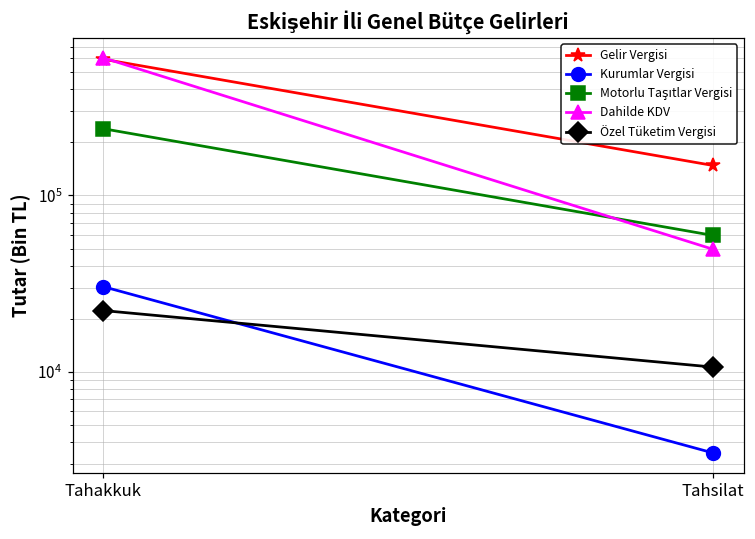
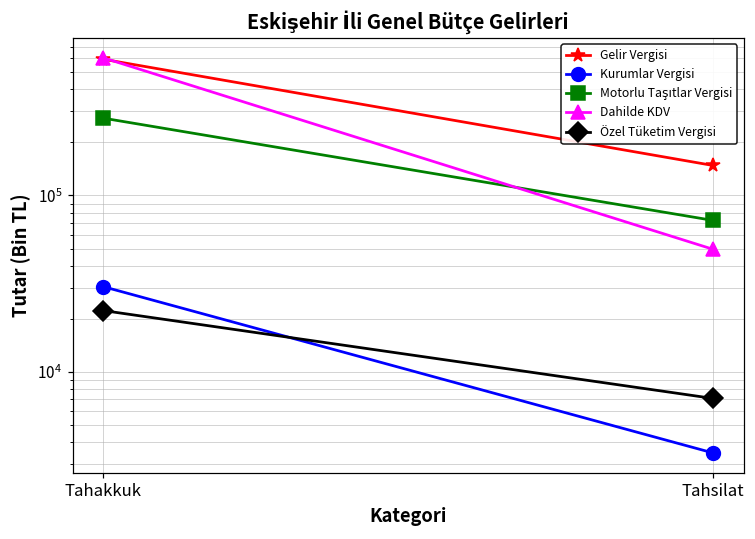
  {
    "Gelir Vergisi": {
      "Tahsilat": 150000
    },
    "Kurumlar Vergisi": {
      "Tahakkuk": 30000,
      "Tahsilat": 3500
    },
    "Motorlu Taşıtlar Vergisi": {
-     "Tahakkuk": 240000,
-     "Tahsilat": 59000
+     "Tahakkuk": 270000,
+     "Tahsilat": 70000
    },
    "Dahilde KDV": {
      "Tahsilat": 49000
    },
    "Özel Tüketim Vergisi": {
      "Tahakkuk": 22000,
-     "Tahsilat": 11000
+     "Tahsilat": 7000
    }
  }
